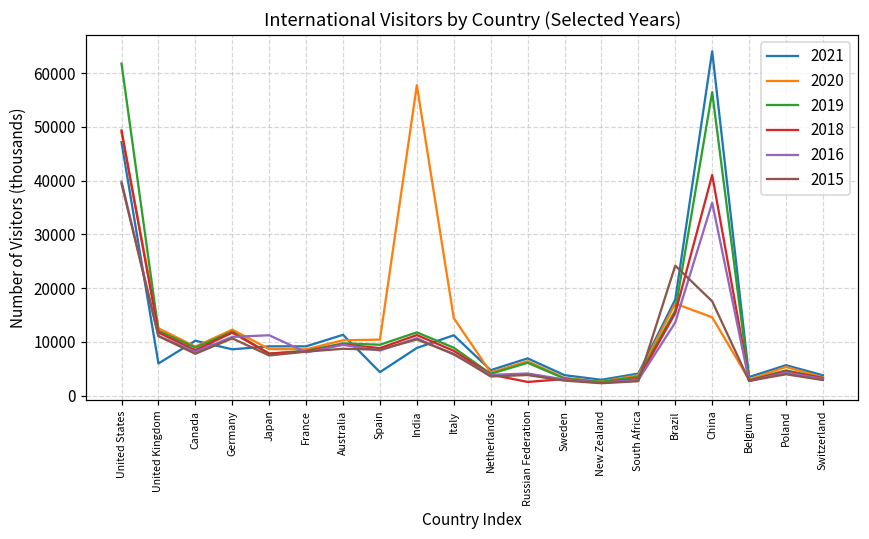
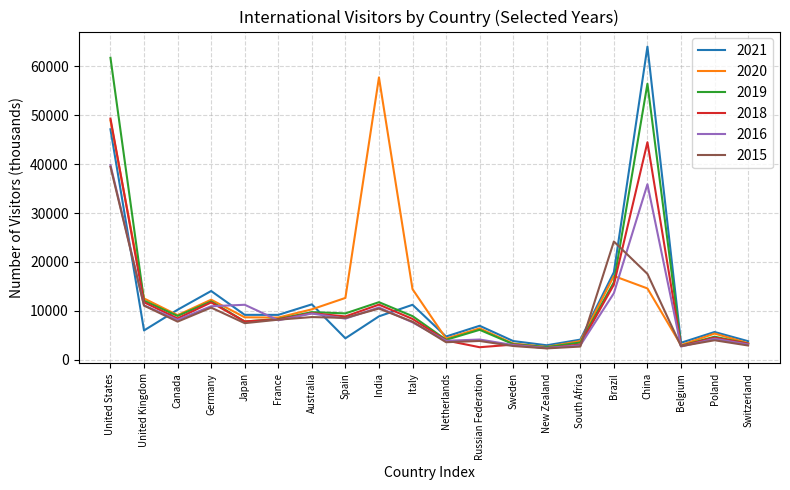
  {
    "2021": {
      "United States": 47000,
      "United Kingdom": 6000,
      "Canada": 10000,
-     "Germany": 9000,
+     "Germany": 14000,
      "France": 9000,
      "Australia": 11000,
      "Spain": 4000,
      "India": 9000,
      "Italy": 11000,
      "Russian Federation": 7000,
      "Brazil": 18000,
      "China": 64000
    },
    "2020": {
      "Australia": 10000,
-     "Spain": 10000,
+     "Spain": 13000,
      "India": 58000,
      "Italy": 14000,
      "Brazil": 17000,
      "China": 15000
    },
    "2019": {
      "United States": 62000,
      "Spain": 9000,
      "Italy": 9000,
      "China": 56000
    },
    "2018": {
      "Italy": 8000,
      "Russian Federation": 3000,
-     "China": 41000
+     "China": 44000
    },
    "2016": {
      "Japan": 11000,
      "Brazil": 14000,
      "China": 36000
    },
    "2015": {
      "Australia": 9000,
      "Brazil": 24000,
      "China": 18000
    }
  }
